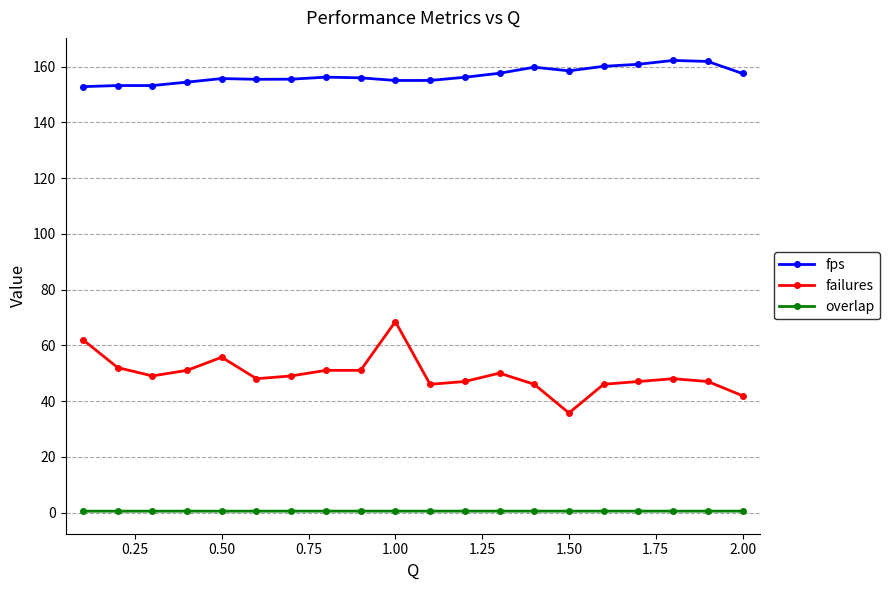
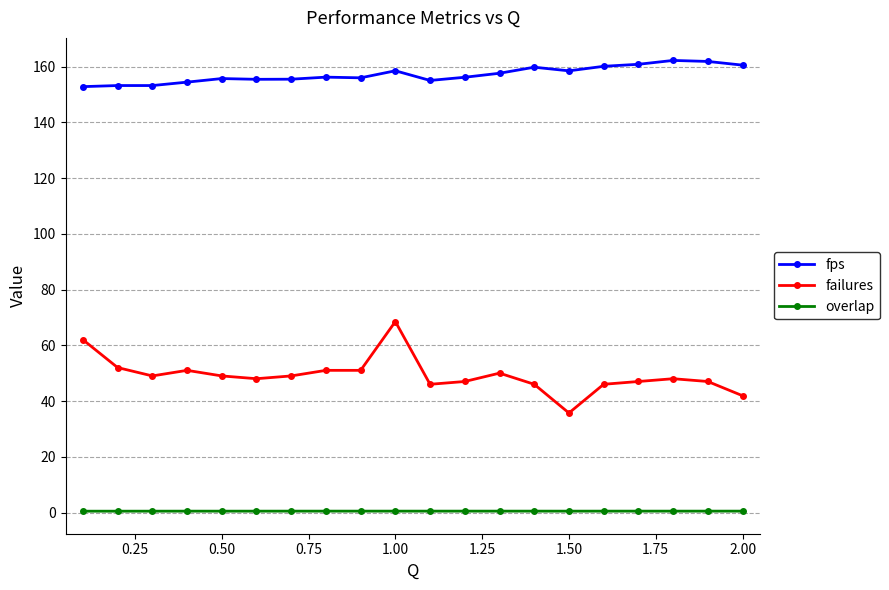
  {
    "fps": {
      "0.50": 156,
-     "1.00": 155,
+     "1.00": 158,
      "1.50": 158,
-     "2.00": 158
+     "2.00": 160
    },
    "failures": {
-     "0.50": 56,
+     "0.50": 49,
      "1.00": 69,
      "1.50": 36,
      "2.00": 42
    },
    "overlap": {
      "0.50": 0,
      "1.00": 0,
      "1.50": 0,
      "2.00": 0
    }
  }
